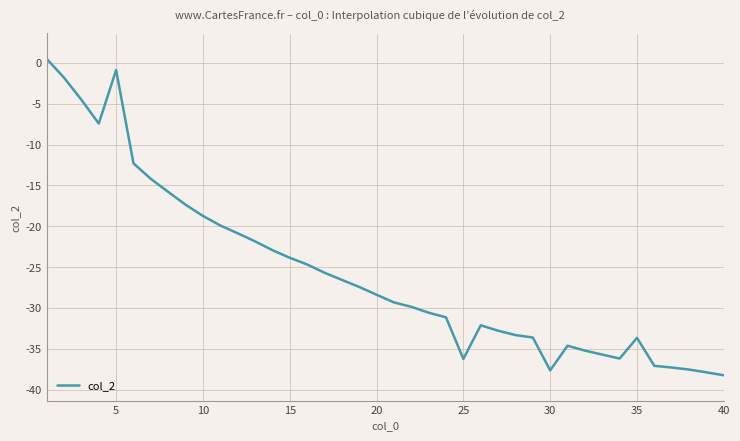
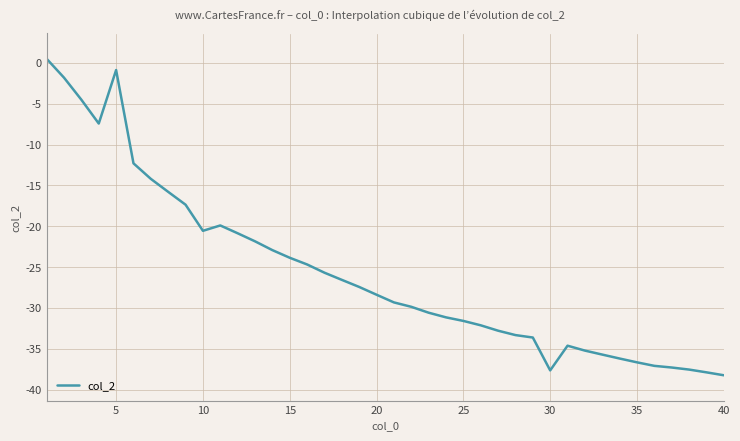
  {
    "5": -1,
-   "10": -19,
+   "10": -21,
    "15": -24,
    "20": -28,
-   "25": -36,
+   "25": -32,
    "30": -38,
-   "35": -34,
+   "35": -37,
    "40": -38
  }
